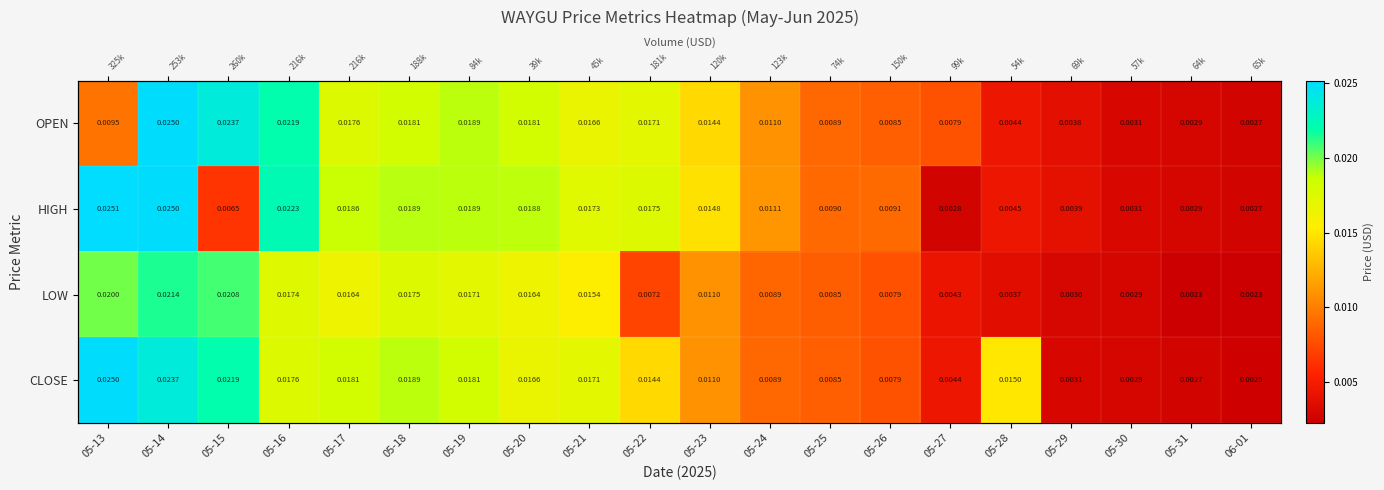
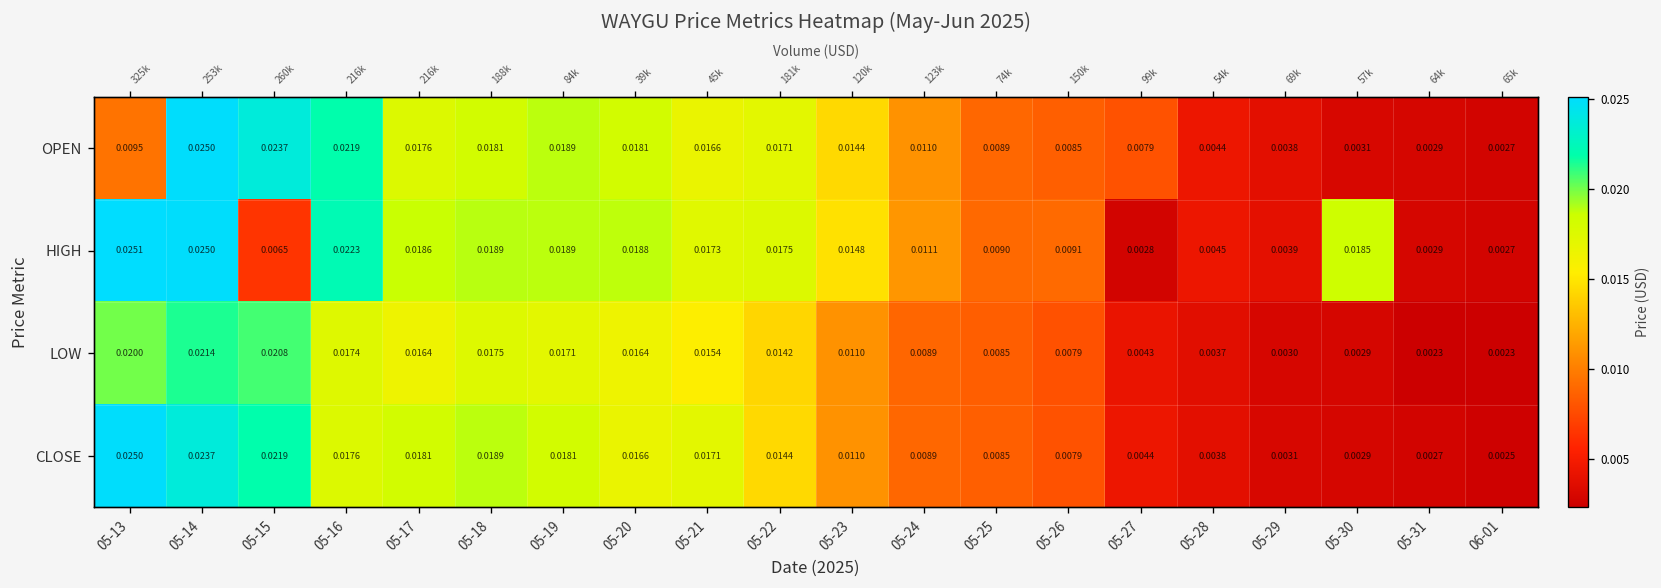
  {
    "OPEN": {
      "05-13": 0.0095,
      "05-14": 0.0250,
      "05-15": 0.0237,
      "05-16": 0.0219,
      "05-17": 0.0176,
      "05-18": 0.0181,
      "05-19": 0.0189,
      "05-20": 0.0181,
      "05-21": 0.0166,
      "05-22": 0.0171,
      "05-23": 0.0144,
      "05-24": 0.0110,
      "05-25": 0.0089,
      "05-26": 0.0085,
      "05-27": 0.0079,
      "05-28": 0.0044,
      "05-29": 0.0038,
      "05-30": 0.0031,
      "05-31": 0.0029,
      "06-01": 0.0027
    },
    "HIGH": {
      "05-13": 0.0251,
      "05-14": 0.0250,
      "05-15": 0.0065,
      "05-16": 0.0223,
      "05-17": 0.0186,
      "05-18": 0.0189,
      "05-19": 0.0189,
      "05-20": 0.0188,
      "05-21": 0.0173,
      "05-22": 0.0175,
      "05-23": 0.0148,
      "05-24": 0.0111,
      "05-25": 0.0090,
      "05-26": 0.0091,
      "05-27": 0.0028,
      "05-28": 0.0045,
      "05-29": 0.0039,
-     "05-30": 0.0031,
+     "05-30": 0.0185,
      "05-31": 0.0029,
      "06-01": 0.0027
    },
    "LOW": {
      "05-13": 0.0200,
      "05-14": 0.0214,
      "05-15": 0.0208,
      "05-16": 0.0174,
      "05-17": 0.0164,
      "05-18": 0.0175,
      "05-19": 0.0171,
      "05-20": 0.0164,
      "05-21": 0.0154,
-     "05-22": 0.0072,
+     "05-22": 0.0142,
      "05-23": 0.0110,
      "05-24": 0.0089,
      "05-25": 0.0085,
      "05-26": 0.0079,
      "05-27": 0.0043,
      "05-28": 0.0037,
      "05-29": 0.0030,
      "05-30": 0.0029,
      "05-31": 0.0023,
      "06-01": 0.0023
    },
    "CLOSE": {
      "05-13": 0.0250,
      "05-14": 0.0237,
      "05-15": 0.0219,
      "05-16": 0.0176,
      "05-17": 0.0181,
      "05-18": 0.0189,
      "05-19": 0.0181,
      "05-20": 0.0166,
      "05-21": 0.0171,
      "05-22": 0.0144,
      "05-23": 0.0110,
      "05-24": 0.0089,
      "05-25": 0.0085,
      "05-26": 0.0079,
      "05-27": 0.0044,
-     "05-28": 0.0150,
+     "05-28": 0.0038,
      "05-29": 0.0031,
      "05-30": 0.0029,
      "05-31": 0.0027,
      "06-01": 0.0025
    }
  }
